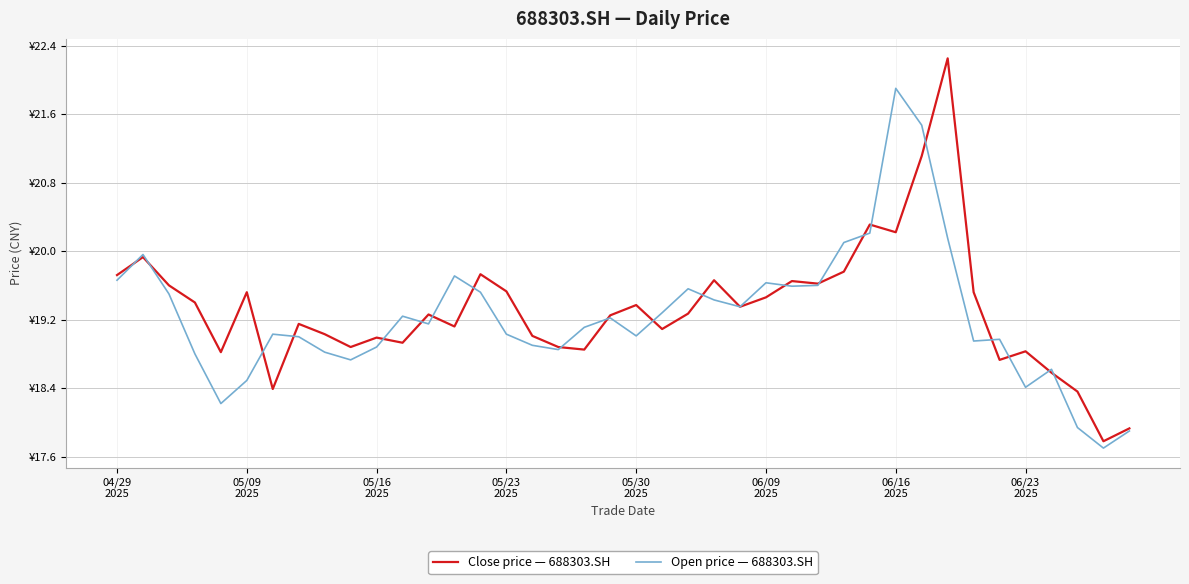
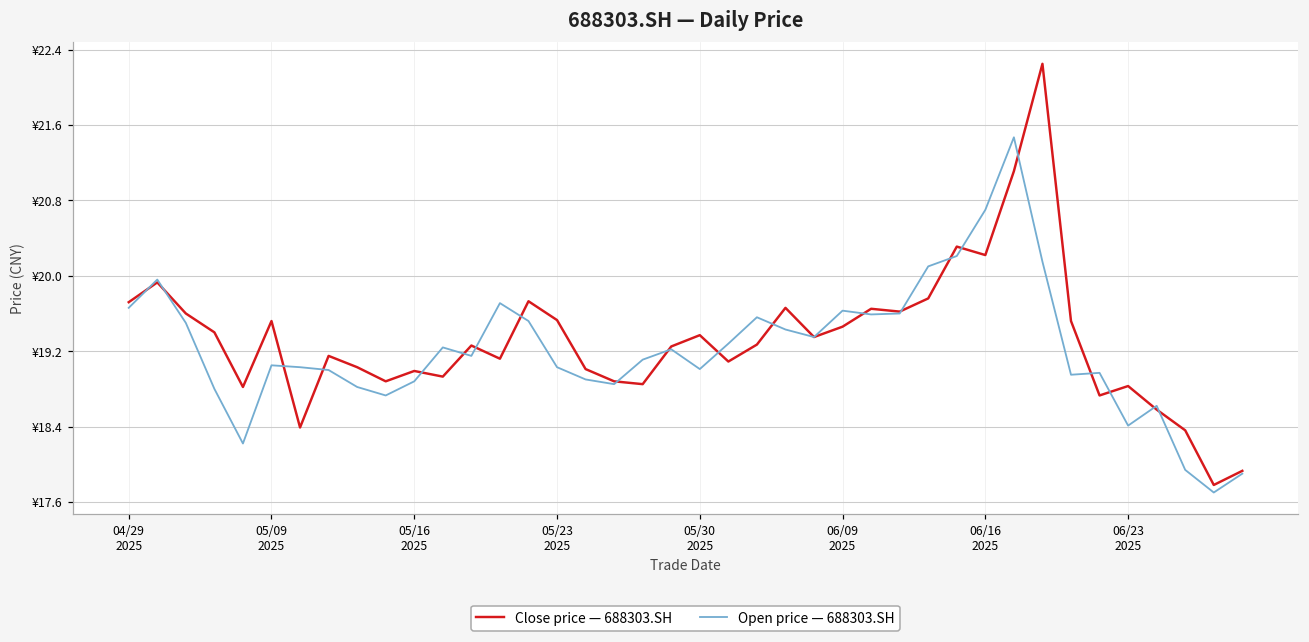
  {
    "Close price — 688303.SH": {
      "04/29 2025": "¥19.7",
      "05/09 2025": "¥19.5",
      "05/16 2025": "¥19.0",
      "05/23 2025": "¥19.5",
      "05/30 2025": "¥19.4",
      "06/09 2025": "¥19.5",
      "06/16 2025": "¥20.2",
      "06/23 2025": "¥18.8"
    },
    "Open price — 688303.SH": {
      "04/29 2025": "¥19.7",
-     "05/09 2025": "¥18.5",
+     "05/09 2025": "¥19.1",
      "05/16 2025": "¥18.9",
      "05/23 2025": "¥19.0",
      "05/30 2025": "¥19.0",
      "06/09 2025": "¥19.6",
-     "06/16 2025": "¥21.9",
+     "06/16 2025": "¥20.7",
      "06/23 2025": "¥18.4"
    }
  }
